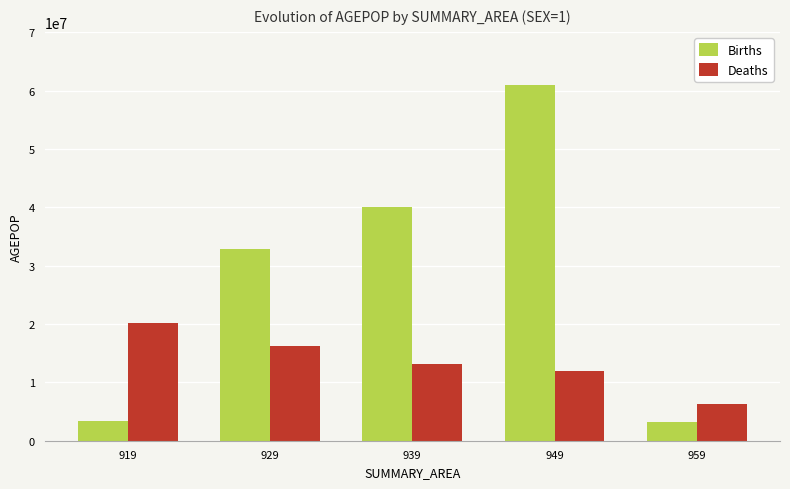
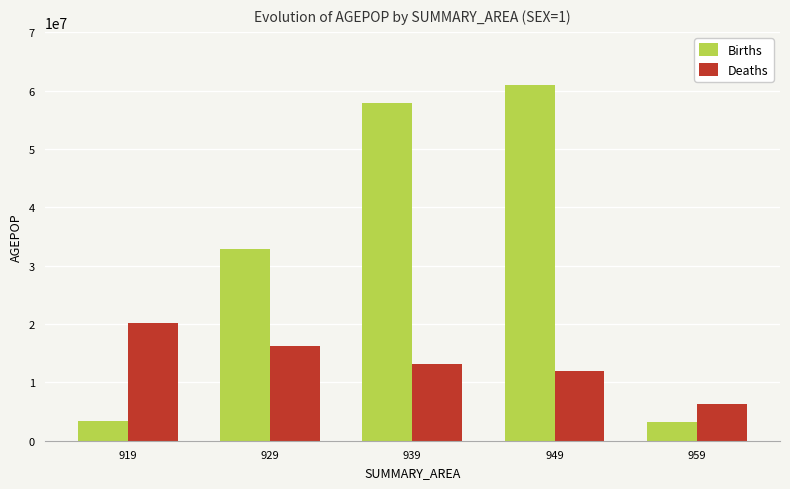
  {
    "Births": {
      "919": 3000000,
      "929": 33000000,
-     "939": 40000000,
+     "939": 58000000,
      "949": 61000000,
      "959": 3000000
    },
    "Deaths": {
      "919": 20000000,
      "929": 16000000,
      "939": 13000000,
      "949": 12000000,
      "959": 6000000
    }
  }
